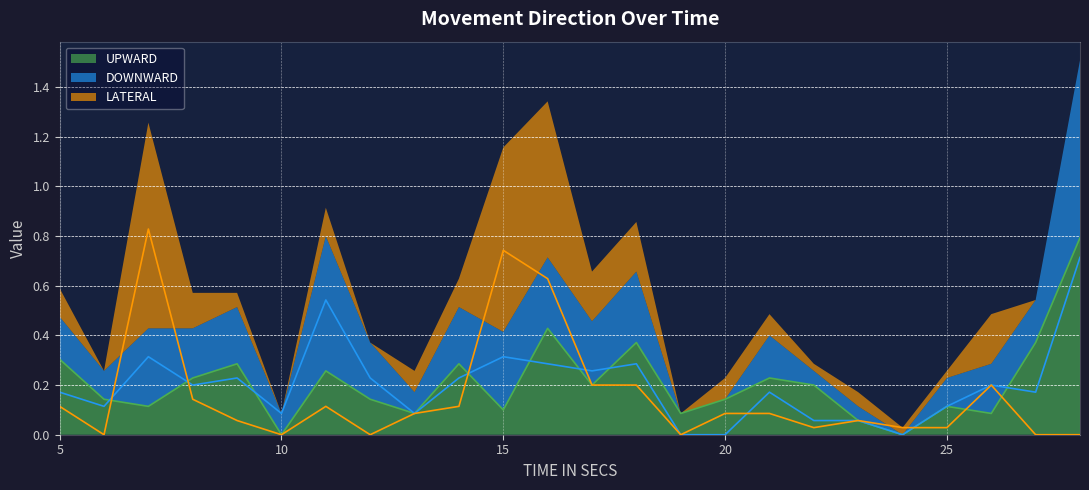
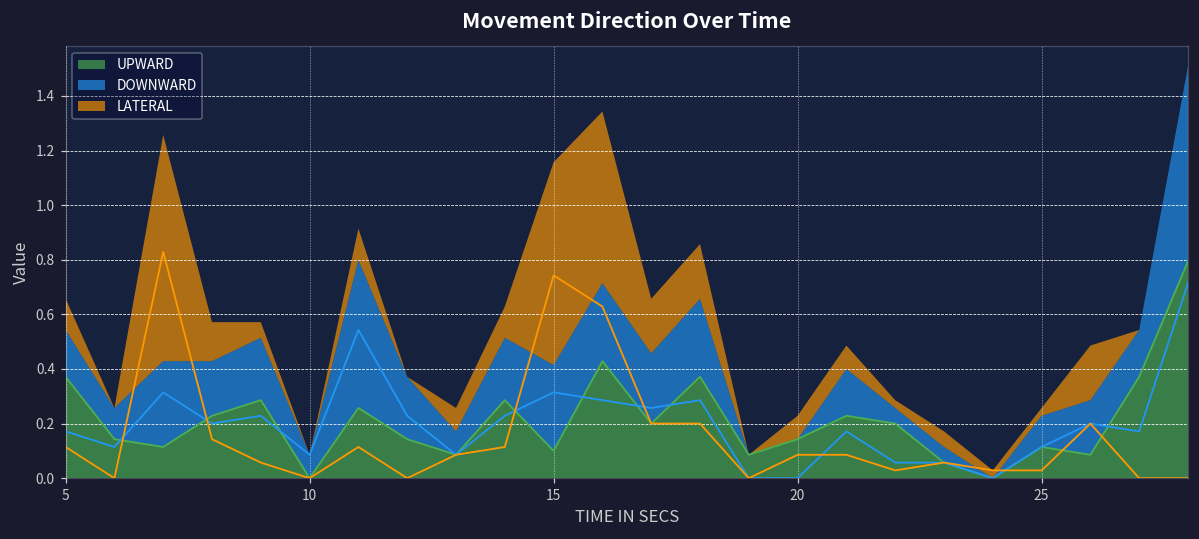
  {
    "UPWARD": {
-     "5": 0.30,
+     "5": 0.37,
      "15": 0.10
    }
  }
